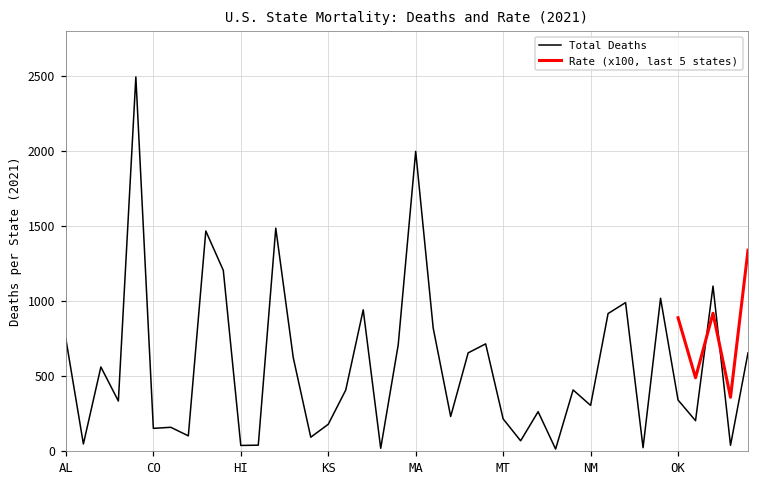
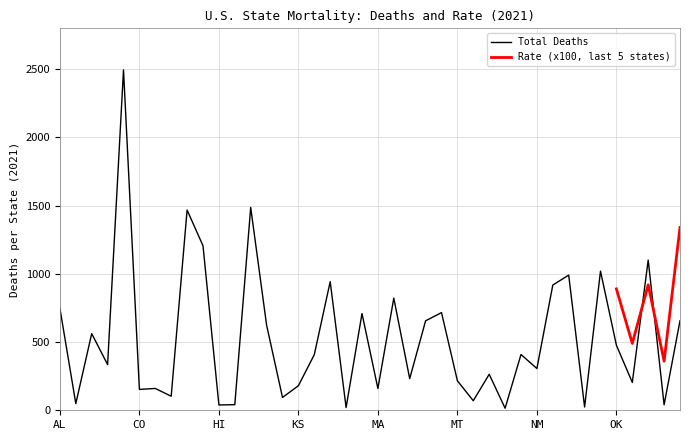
  {
    "Total Deaths": {
      "AL": 750,
      "CO": 150,
      "HI": 40,
      "KS": 180,
-     "MA": 2000,
+     "MA": 160,
      "MT": 220,
      "NM": 310,
-     "OK": 340
+     "OK": 480
    },
    "Rate (x100, last 5 states)": {
      "OK": 890
    }
  }
